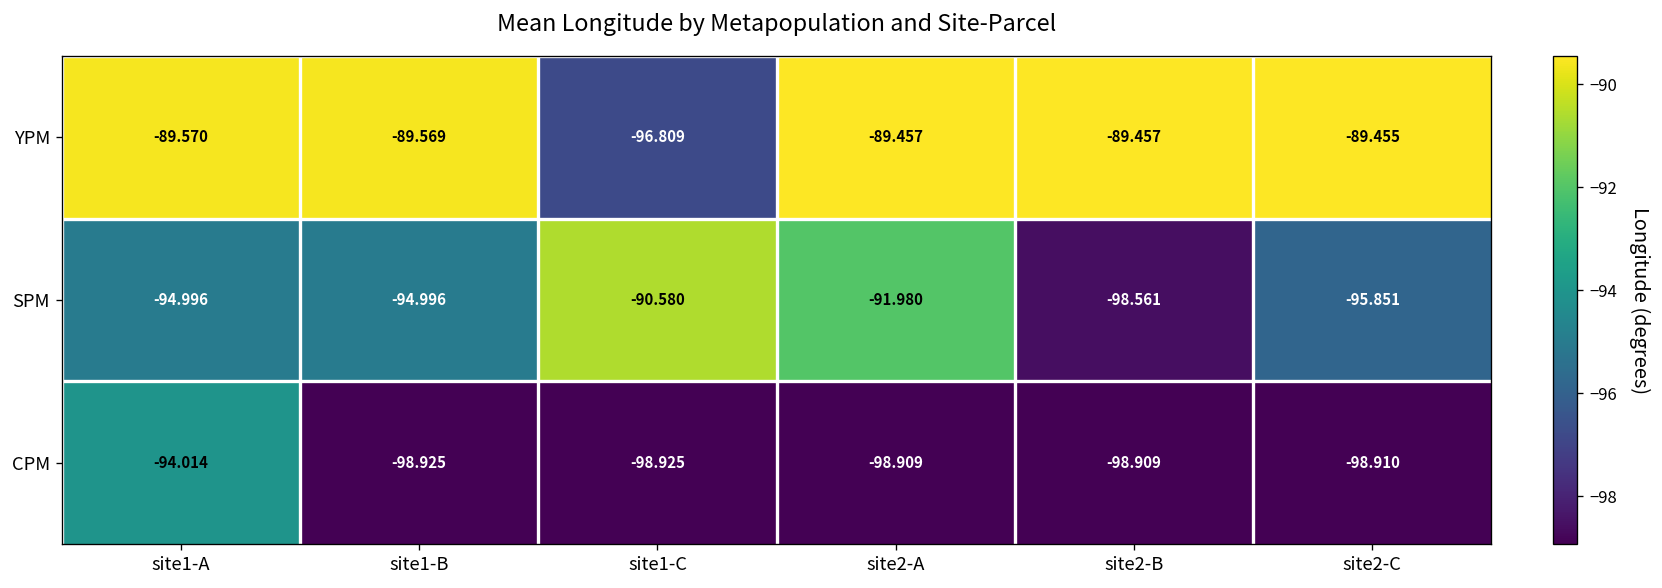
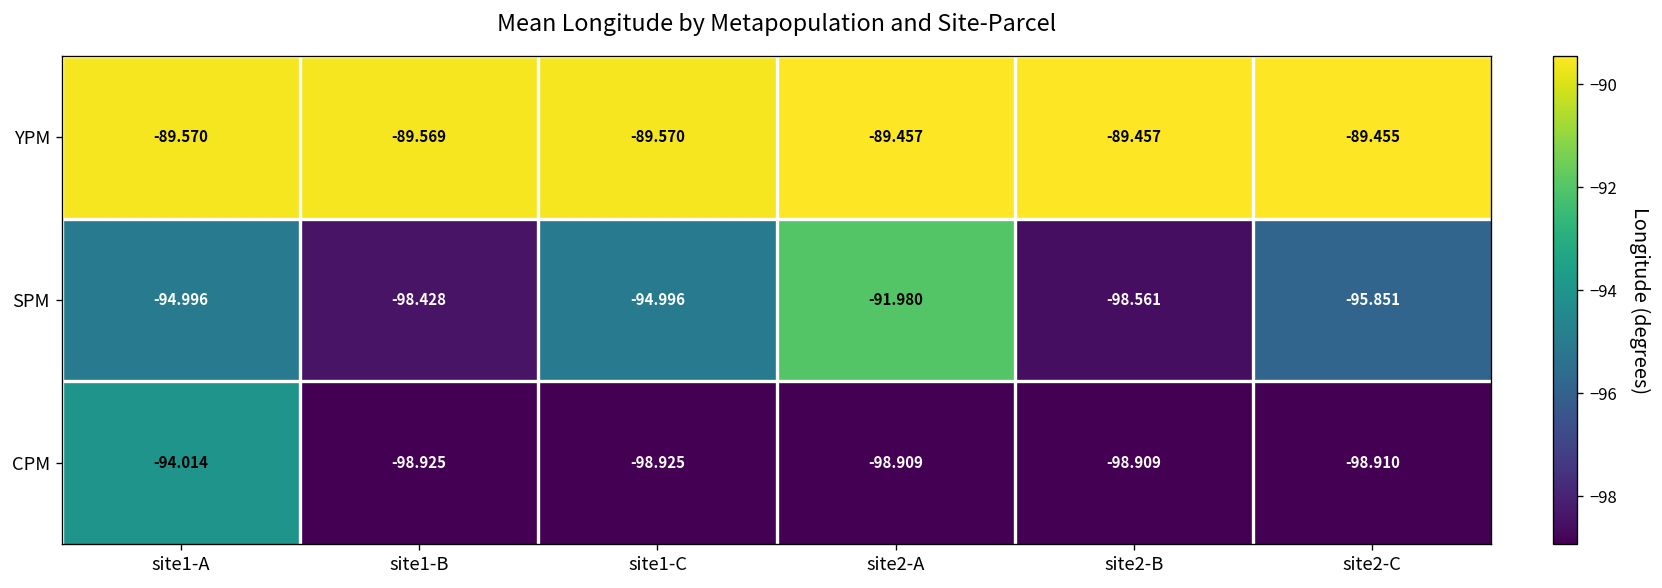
  {
    "YPM": {
      "site1-A": -89.570,
      "site1-B": -89.569,
-     "site1-C": -96.809,
+     "site1-C": -89.570,
      "site2-A": -89.457,
      "site2-B": -89.457,
      "site2-C": -89.455
    },
    "SPM": {
      "site1-A": -94.996,
-     "site1-B": -94.996,
-     "site1-C": -90.580,
+     "site1-B": -98.428,
+     "site1-C": -94.996,
      "site2-A": -91.980,
      "site2-B": -98.561,
      "site2-C": -95.851
    },
    "CPM": {
      "site1-A": -94.014,
      "site1-B": -98.925,
      "site1-C": -98.925,
      "site2-A": -98.909,
      "site2-B": -98.909,
      "site2-C": -98.910
    }
  }
